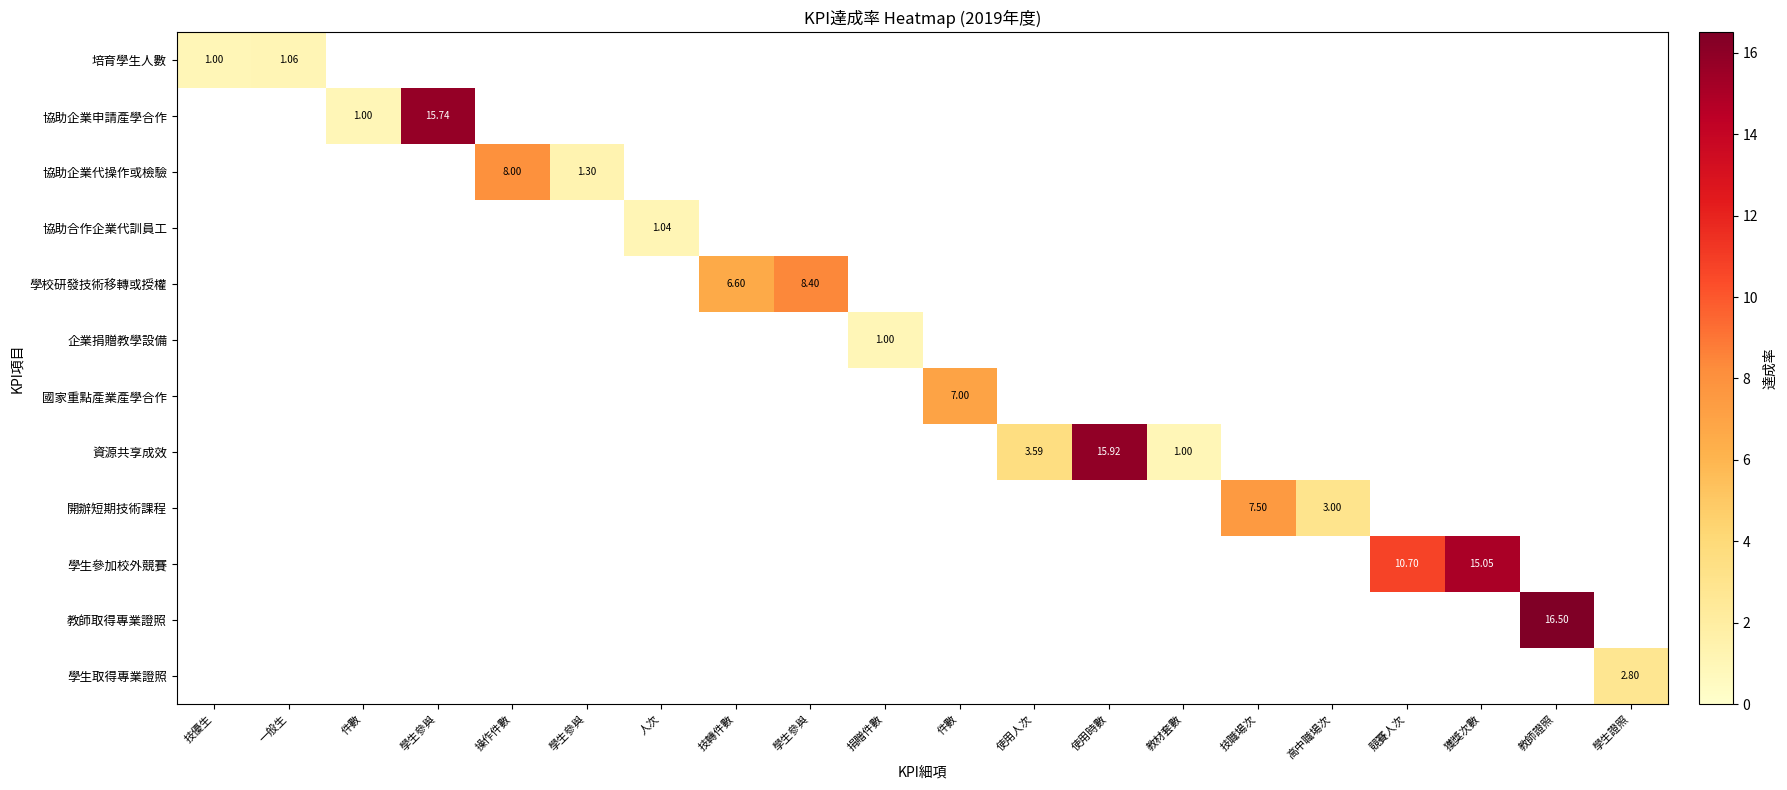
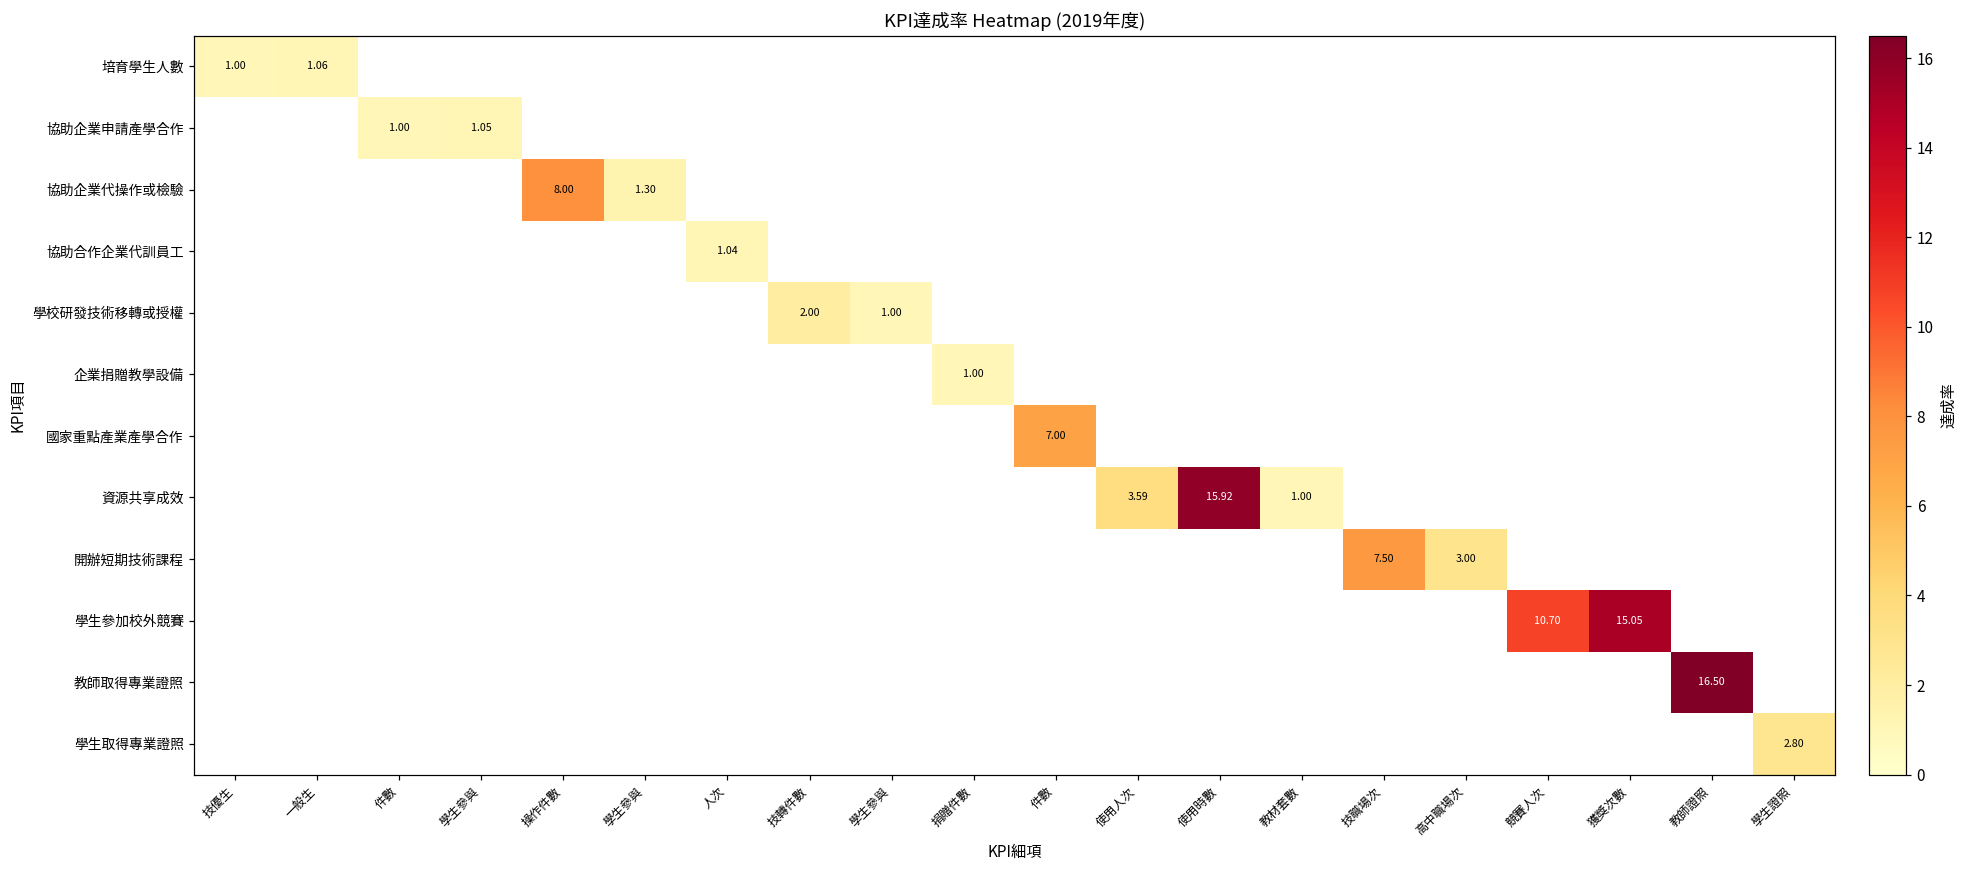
  {
    "培育學生人數": {
      "技優生": 1.00,
      "一般生": 1.06
    },
    "協助企業申請產學合作": {
      "件數": 1.00,
-     "學生參與": 15.74
+     "學生參與": 1.05
    },
    "協助企業代操作或檢驗": {
      "操作件數": 8.00,
      "學生參與": 1.30
    },
    "協助合作企業代訓員工": {
      "人次": 1.04
    },
    "學校研發技術移轉或授權": {
-     "技轉件數": 6.60,
-     "學生參與": 8.40
+     "技轉件數": 2.00,
+     "學生參與": 1.00
    },
    "企業捐贈教學設備": {
      "捐贈件數": 1.00
    },
    "國家重點產業產學合作": {
      "件數": 7.00
    },
    "資源共享成效": {
      "使用人次": 3.59,
      "使用時數": 15.92,
      "教材套數": 1.00
    },
    "開辦短期技術課程": {
      "技職場次": 7.50,
      "高中職場次": 3.00
    },
    "學生參加校外競賽": {
      "競賽人次": 10.70,
      "獲獎次數": 15.05
    },
    "教師取得專業證照": {
      "教師證照": 16.50
    },
    "學生取得專業證照": {
      "學生證照": 2.80
    }
  }
